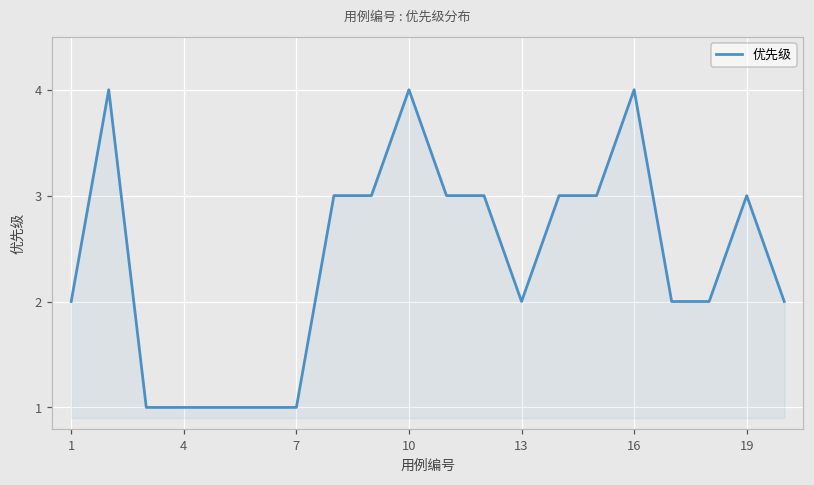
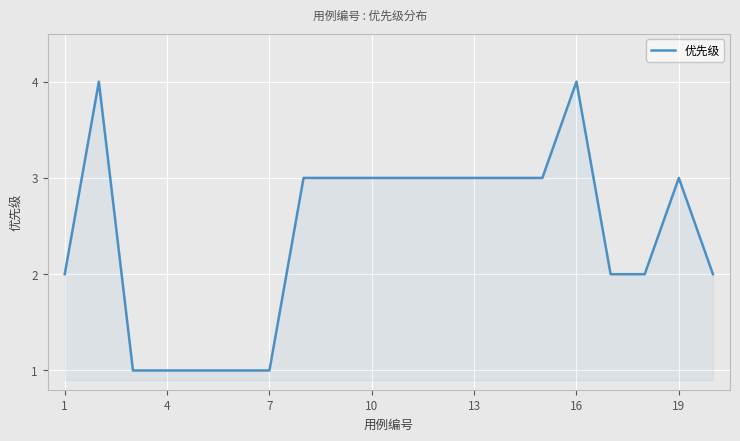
  {
    "1": 2,
    "4": 1,
    "7": 1,
-   "10": 4,
-   "13": 2,
+   "10": 3,
+   "13": 3,
    "16": 4,
    "19": 3
  }
